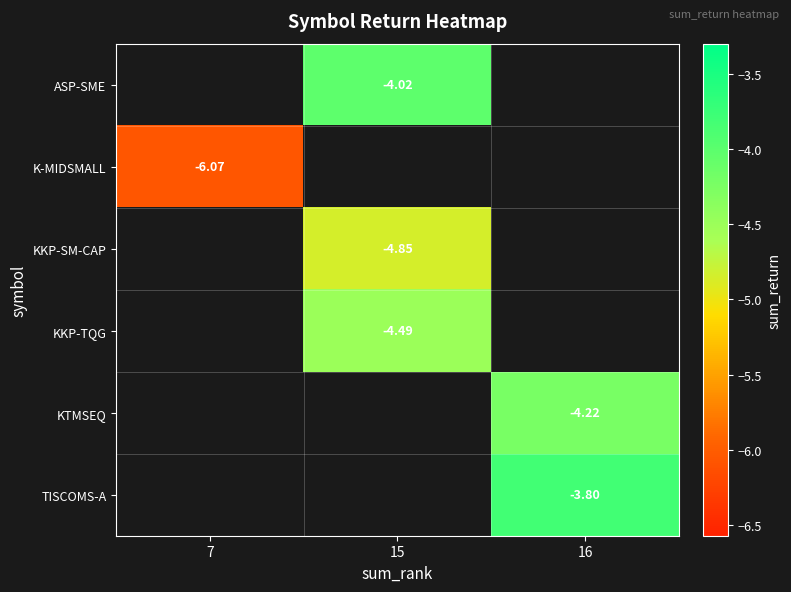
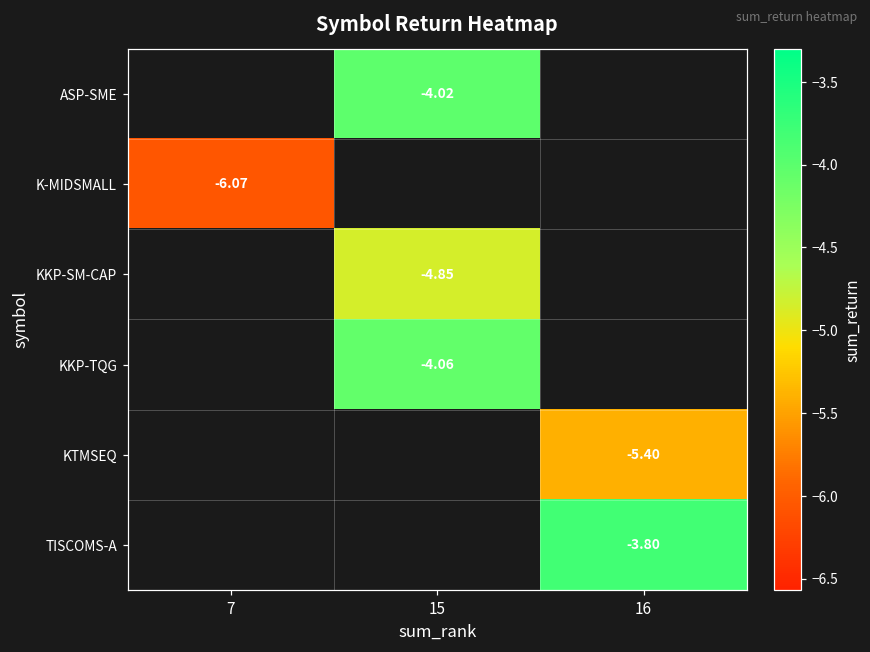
  {
    "ASP-SME": {
      "15": -4.02
    },
    "K-MIDSMALL": {
      "7": -6.07
    },
    "KKP-SM-CAP": {
      "15": -4.85
    },
    "KKP-TQG": {
-     "15": -4.49
+     "15": -4.06
    },
    "KTMSEQ": {
-     "16": -4.22
+     "16": -5.40
    },
    "TISCOMS-A": {
      "16": -3.80
    }
  }
